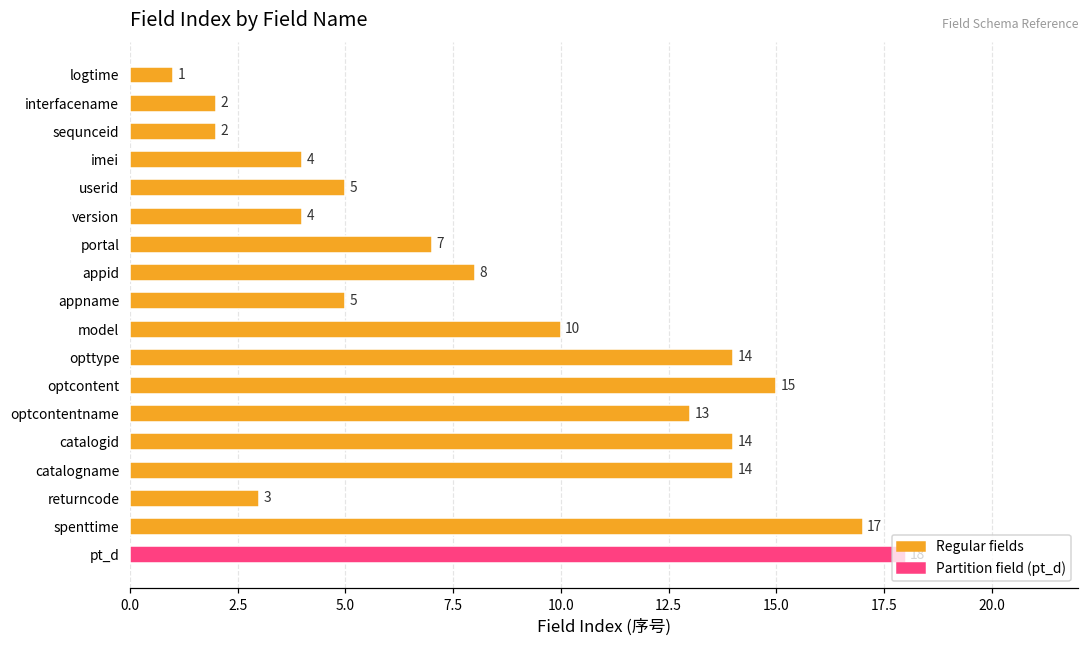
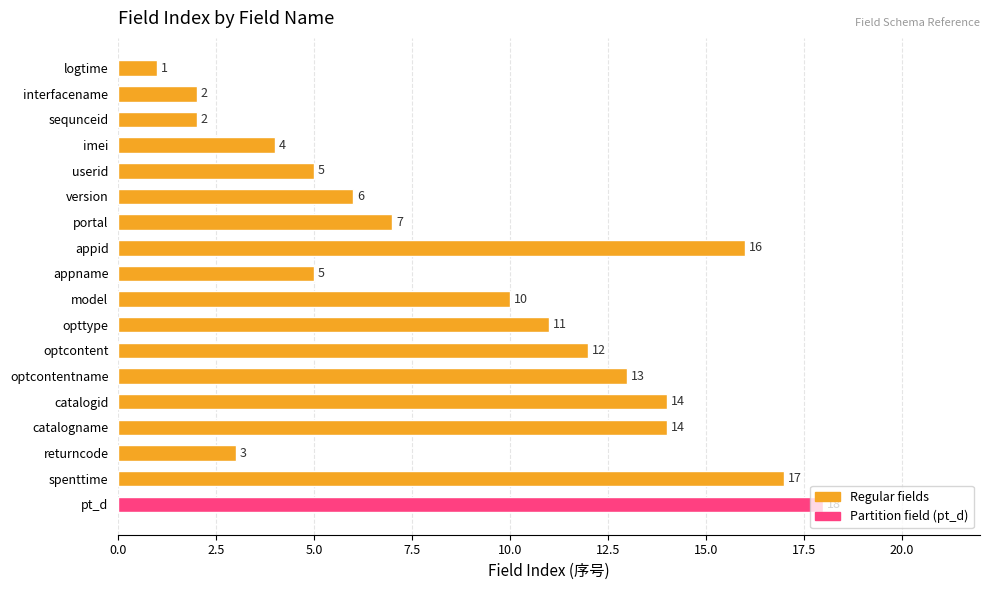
  {
    "logtime": 1,
    "interfacename": 2,
    "sequnceid": 2,
    "imei": 4,
    "userid": 5,
-   "version": 4,
+   "version": 6,
    "portal": 7,
-   "appid": 8,
+   "appid": 16,
    "appname": 5,
    "model": 10,
-   "opttype": 14,
-   "optcontent": 15,
+   "opttype": 11,
+   "optcontent": 12,
    "optcontentname": 13,
    "catalogid": 14,
    "catalogname": 14,
    "returncode": 3,
    "spenttime": 17
  }
